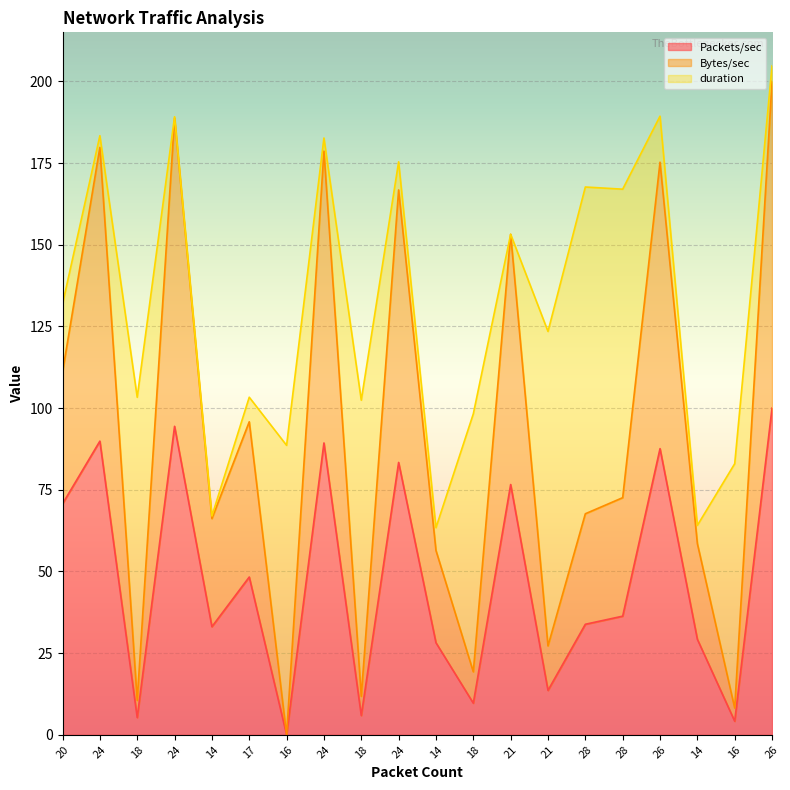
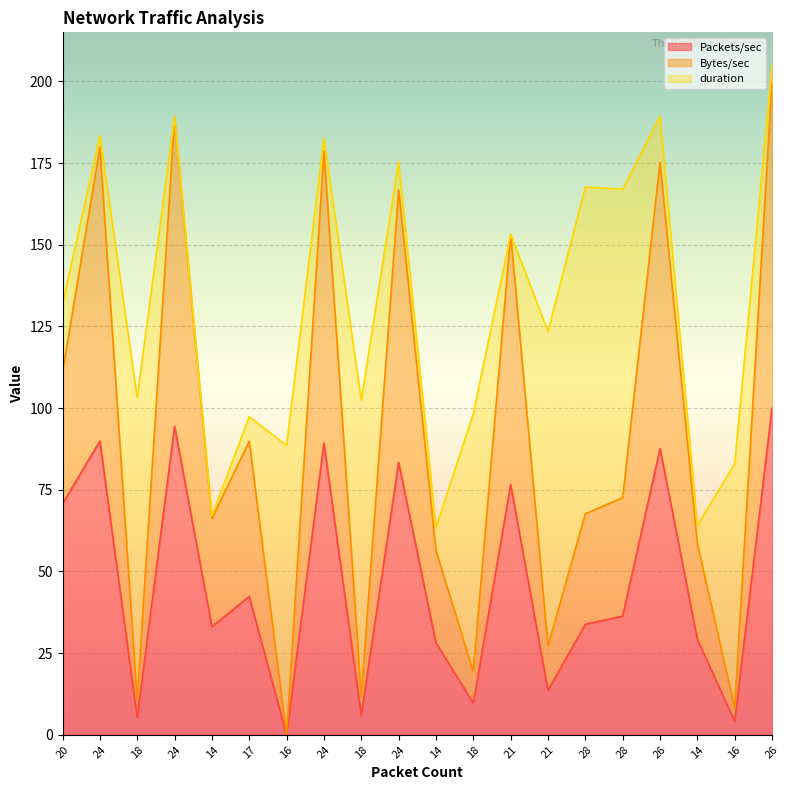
  {
    "Packets/sec": {
      "20": 71,
-     "17": 48
+     "17": 42
    },
    "Bytes/sec": {
      "20": 40,
      "17": 48
    },
    "duration": {
      "20": 21,
      "17": 8
    }
  }
